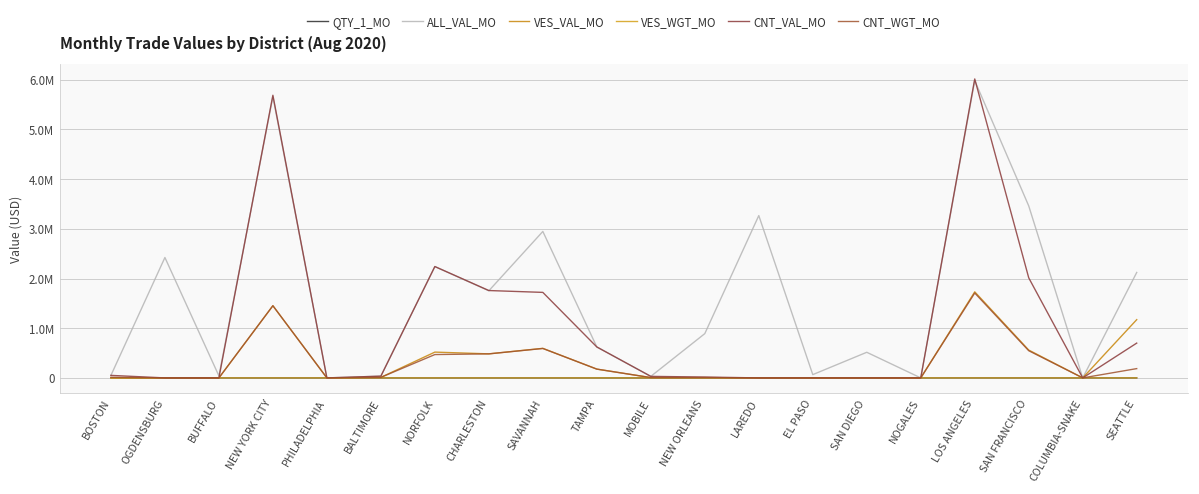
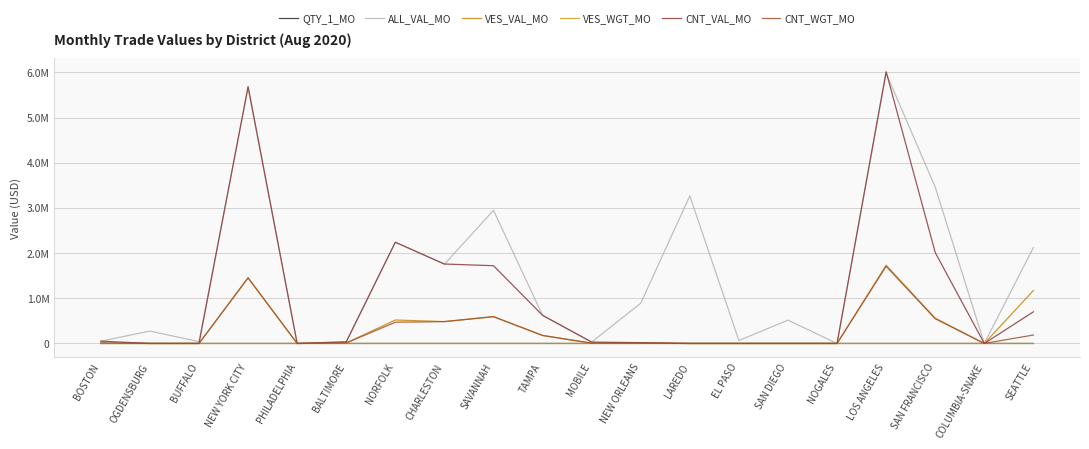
  {
    "ALL_VAL_MO": {
-     "OGDENSBURG": 2400000,
+     "OGDENSBURG": 300000,
      "SAVANNAH": 2900000,
      "NEW ORLEANS": 900000,
      "LAREDO": 3300000,
      "EL PASO": 100000,
      "SAN DIEGO": 500000,
      "SAN FRANCISCO": 3500000,
      "SEATTLE": 2100000
    }
  }
